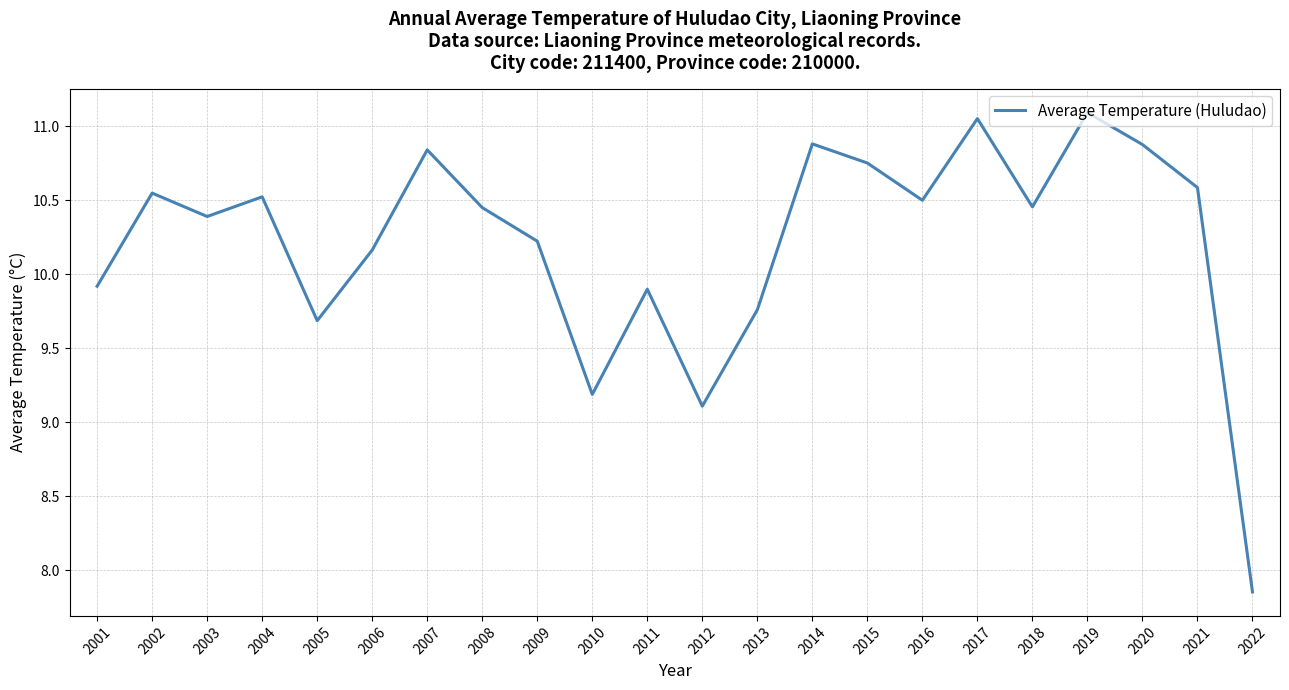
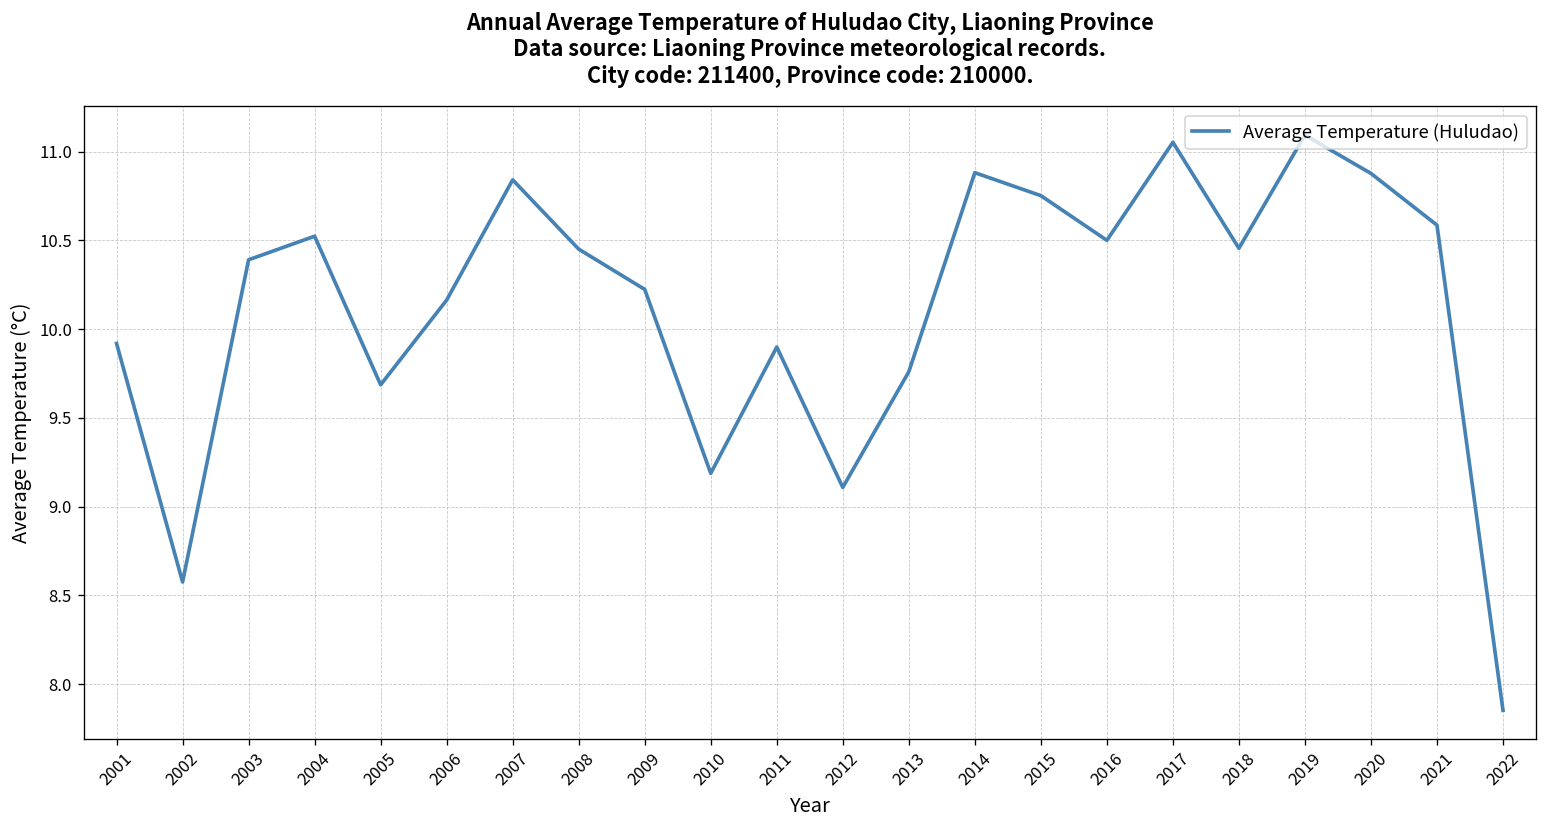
  {
    "2001": 9.92,
-   "2002": 10.55,
+   "2002": 8.58,
    "2003": 10.39,
    "2004": 10.52,
    "2005": 9.69,
    "2006": 10.16,
    "2007": 10.84,
    "2008": 10.45,
    "2009": 10.22,
    "2010": 9.19,
    "2011": 9.90,
    "2012": 9.11,
    "2013": 9.76,
    "2014": 10.88,
    "2015": 10.75,
    "2016": 10.50,
    "2017": 11.05,
    "2018": 10.46,
    "2020": 10.88,
    "2021": 10.59,
    "2022": 7.85
  }
